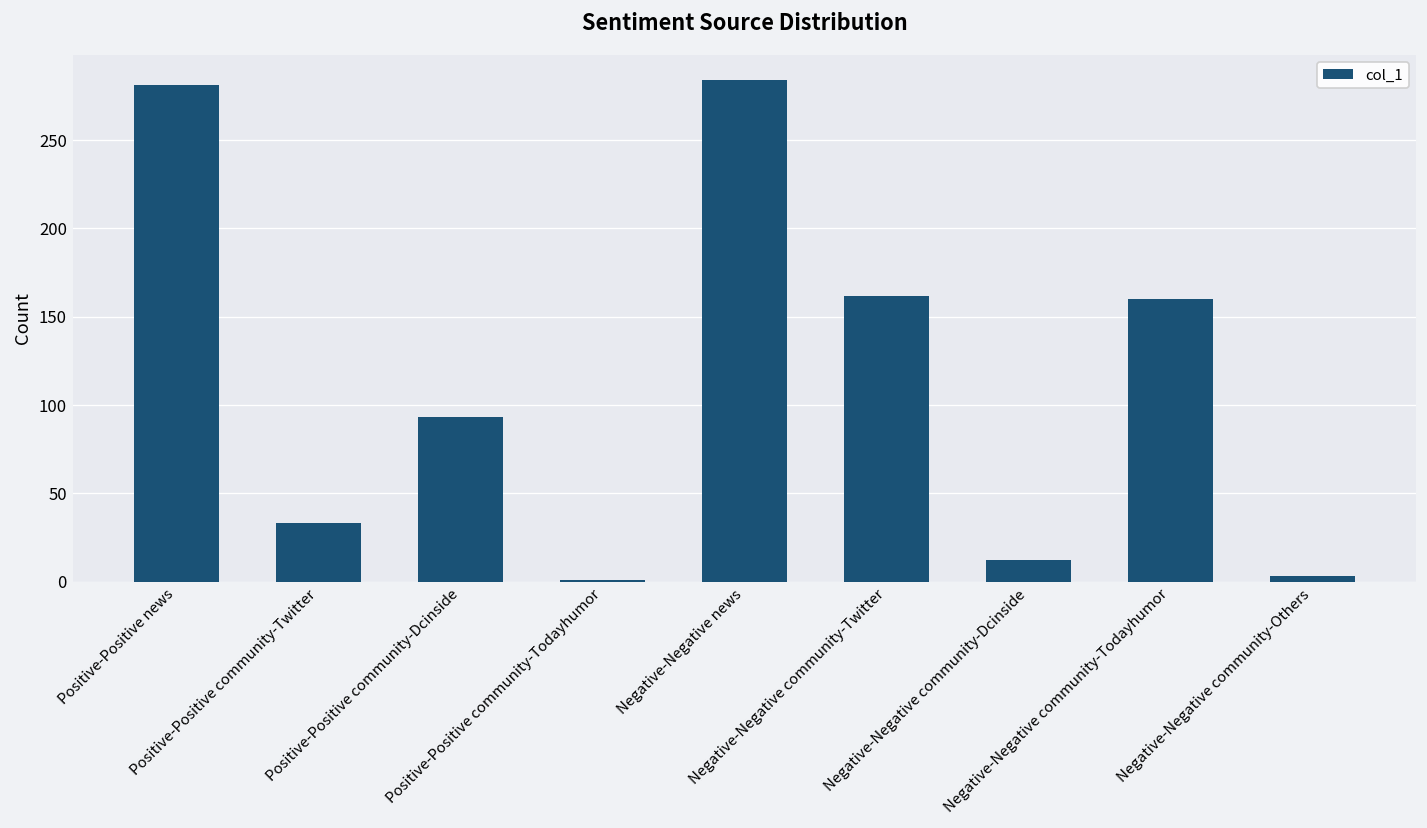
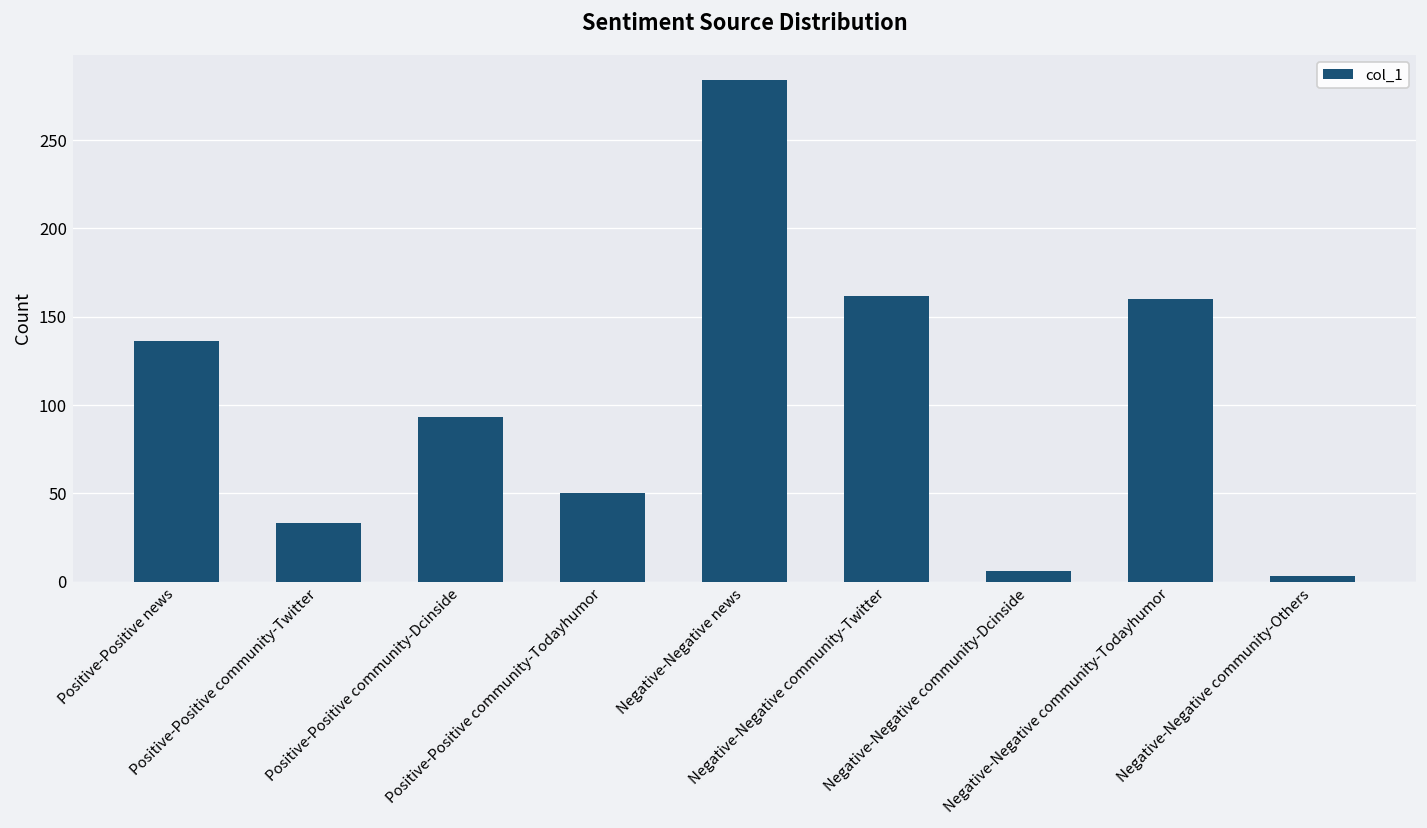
  {
-   "Positive-Positive news": 281,
+   "Positive-Positive news": 136,
    "Positive-Positive community-Twitter": 33,
    "Positive-Positive community-Dcinside": 93,
-   "Positive-Positive community-Todayhumor": 1,
+   "Positive-Positive community-Todayhumor": 50,
    "Negative-Negative news": 284,
    "Negative-Negative community-Twitter": 162,
-   "Negative-Negative community-Dcinside": 12,
+   "Negative-Negative community-Dcinside": 6,
    "Negative-Negative community-Todayhumor": 160,
    "Negative-Negative community-Others": 3
  }
